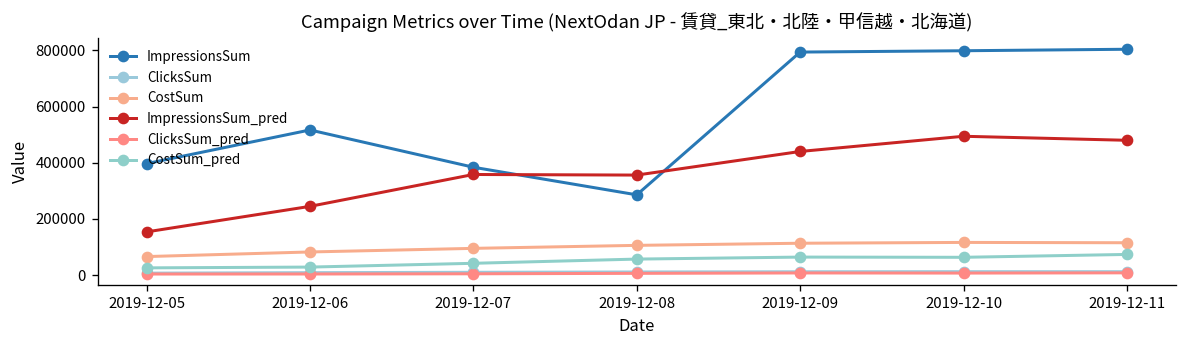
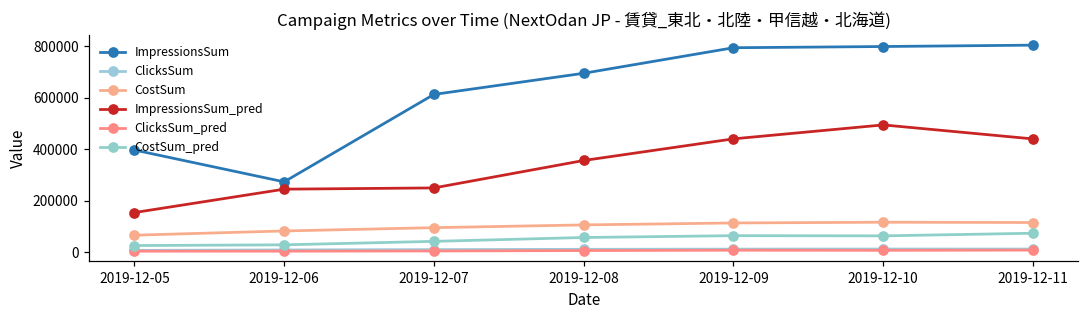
  {
    "ImpressionsSum": {
      "2019-12-05": 400000,
-     "2019-12-06": 520000,
-     "2019-12-07": 380000,
-     "2019-12-08": 290000,
+     "2019-12-06": 270000,
+     "2019-12-07": 610000,
+     "2019-12-08": 690000,
      "2019-12-09": 790000,
      "2019-12-10": 800000,
      "2019-12-11": 800000
    },
    "ImpressionsSum_pred": {
      "2019-12-05": 150000,
      "2019-12-06": 240000,
-     "2019-12-07": 360000,
+     "2019-12-07": 250000,
      "2019-12-08": 360000,
      "2019-12-09": 440000,
      "2019-12-10": 490000,
-     "2019-12-11": 480000
+     "2019-12-11": 440000
    }
  }
